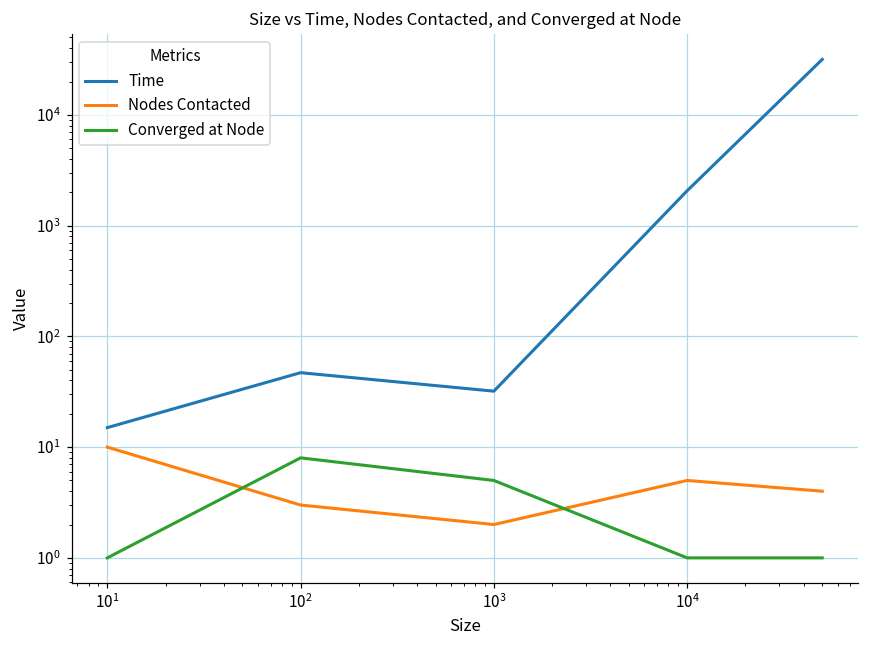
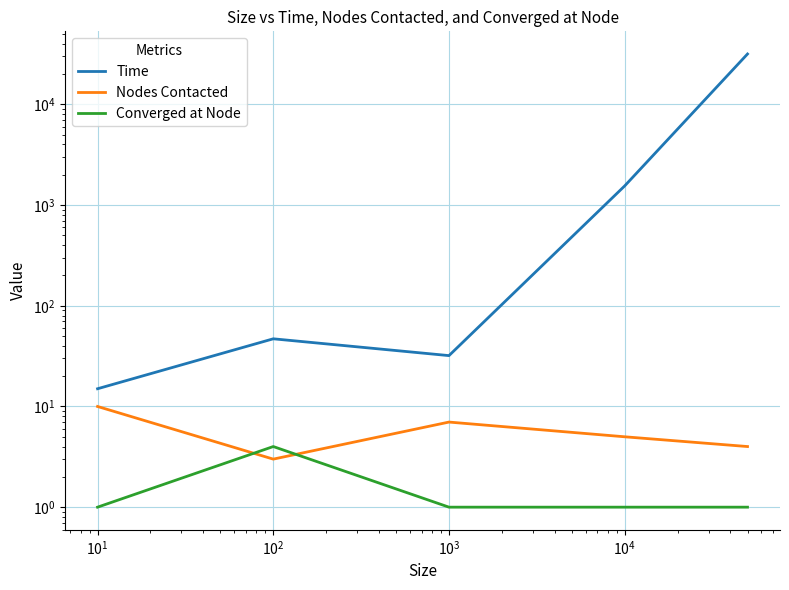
  {
    "Time": {
      "10^1": 15,
      "10^2": 50,
      "10^3": 32,
-     "10^4": 2100
+     "10^4": 1600
    },
    "Nodes Contacted": {
      "10^1": 10,
      "10^2": 3,
-     "10^3": 2,
+     "10^3": 7,
      "10^4": 5
    },
    "Converged at Node": {
      "10^1": 1,
-     "10^2": 8,
-     "10^3": 5,
+     "10^2": 4,
+     "10^3": 1,
      "10^4": 1
    }
  }
